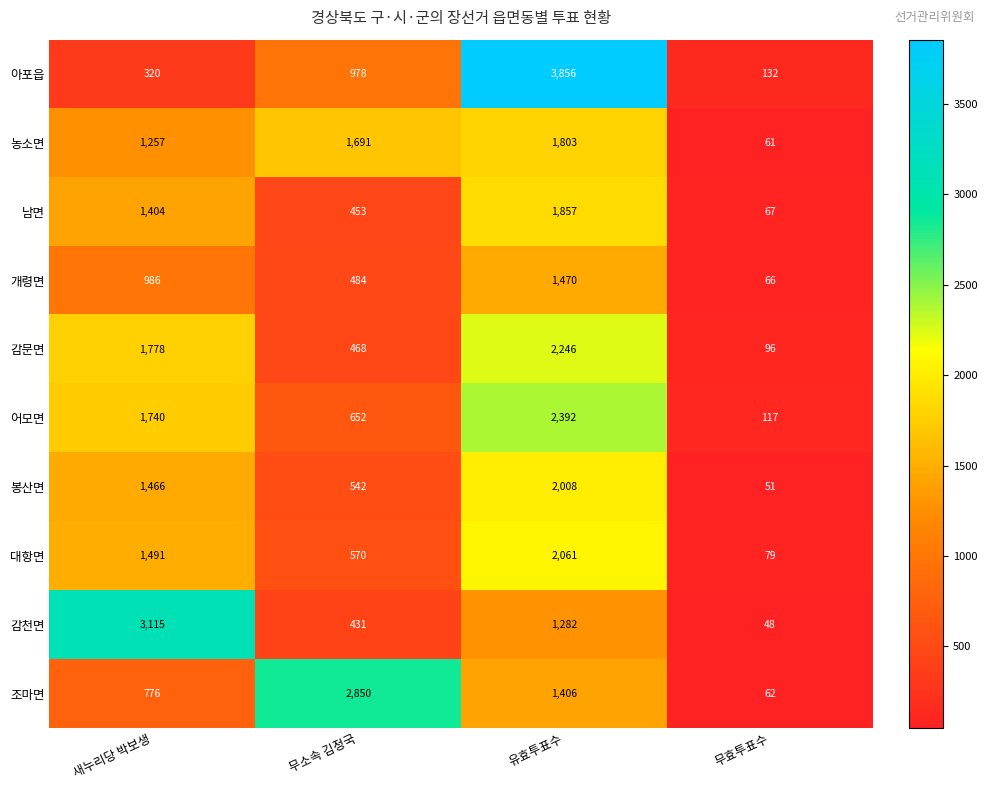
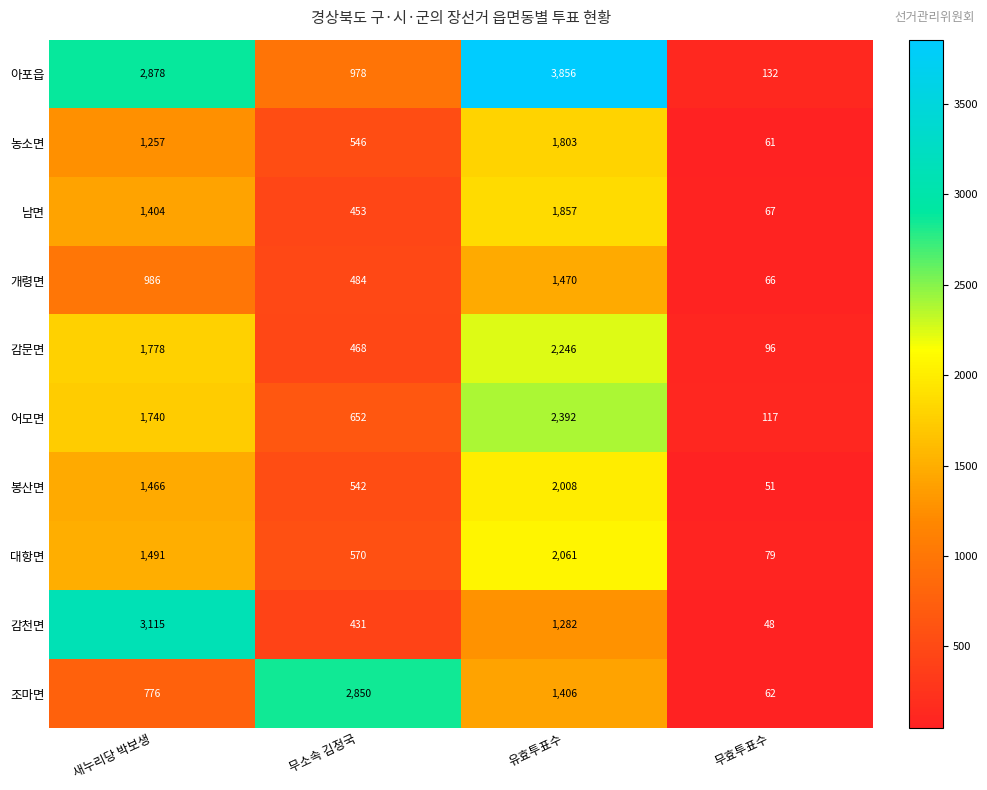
  {
    "아포읍": {
-     "새누리당 박보생": "320",
+     "새누리당 박보생": "2,878",
      "무소속 김정국": "978",
      "유효투표수": "3,856",
      "무효투표수": "132"
    },
    "농소면": {
      "새누리당 박보생": "1,257",
-     "무소속 김정국": "1,691",
+     "무소속 김정국": "546",
      "유효투표수": "1,803",
      "무효투표수": "61"
    },
    "남면": {
      "새누리당 박보생": "1,404",
      "무소속 김정국": "453",
      "유효투표수": "1,857",
      "무효투표수": "67"
    },
    "개령면": {
      "새누리당 박보생": "986",
      "무소속 김정국": "484",
      "유효투표수": "1,470",
      "무효투표수": "66"
    },
    "감문면": {
      "새누리당 박보생": "1,778",
      "무소속 김정국": "468",
      "유효투표수": "2,246",
      "무효투표수": "96"
    },
    "어모면": {
      "새누리당 박보생": "1,740",
      "무소속 김정국": "652",
      "유효투표수": "2,392",
      "무효투표수": "117"
    },
    "봉산면": {
      "새누리당 박보생": "1,466",
      "무소속 김정국": "542",
      "유효투표수": "2,008",
      "무효투표수": "51"
    },
    "대항면": {
      "새누리당 박보생": "1,491",
      "무소속 김정국": "570",
      "유효투표수": "2,061",
      "무효투표수": "79"
    },
    "감천면": {
      "새누리당 박보생": "3,115",
      "무소속 김정국": "431",
      "유효투표수": "1,282",
      "무효투표수": "48"
    },
    "조마면": {
      "새누리당 박보생": "776",
      "무소속 김정국": "2,850",
      "유효투표수": "1,406",
      "무효투표수": "62"
    }
  }
